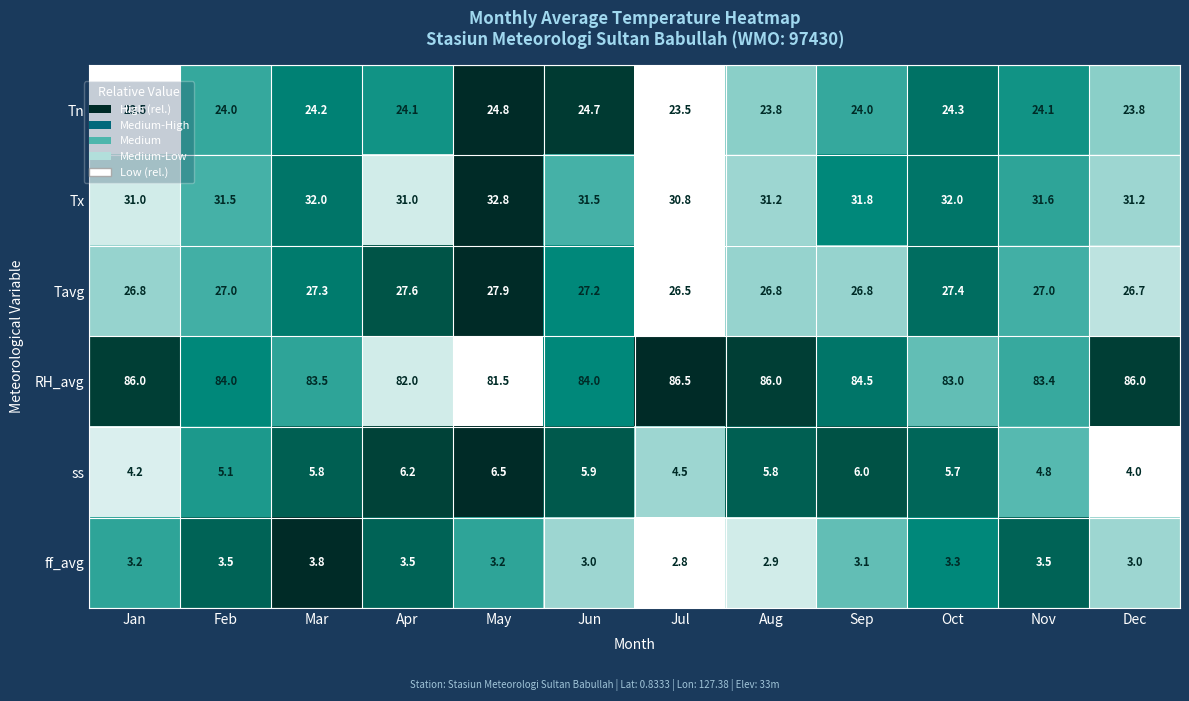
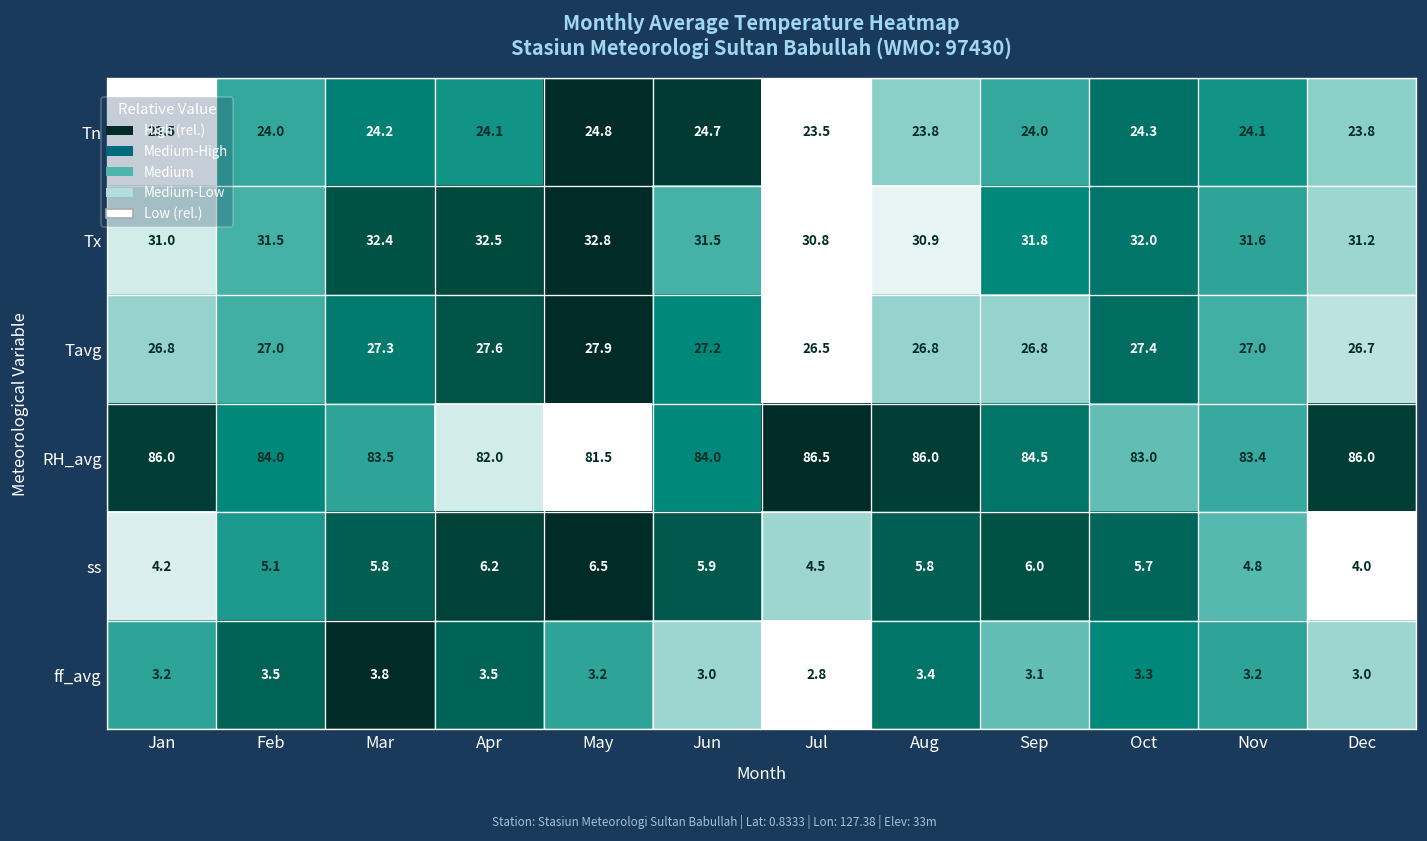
  {
    "Tn": {
      "Feb": 24.0,
      "Mar": 24.2,
      "Apr": 24.1,
      "May": 24.8,
      "Jun": 24.7,
      "Jul": 23.5,
      "Aug": 23.8,
      "Sep": 24.0,
      "Oct": 24.3,
      "Nov": 24.1,
      "Dec": 23.8
    },
    "Tx": {
      "Jan": 31.0,
      "Feb": 31.5,
-     "Mar": 32.0,
-     "Apr": 31.0,
+     "Mar": 32.4,
+     "Apr": 32.5,
      "May": 32.8,
      "Jun": 31.5,
      "Jul": 30.8,
-     "Aug": 31.2,
+     "Aug": 30.9,
      "Sep": 31.8,
      "Oct": 32.0,
      "Nov": 31.6,
      "Dec": 31.2
    },
    "Tavg": {
      "Jan": 26.8,
      "Feb": 27.0,
      "Mar": 27.3,
      "Apr": 27.6,
      "May": 27.9,
      "Jun": 27.2,
      "Jul": 26.5,
      "Aug": 26.8,
      "Sep": 26.8,
      "Oct": 27.4,
      "Nov": 27.0,
      "Dec": 26.7
    },
    "RH_avg": {
      "Jan": 86.0,
      "Feb": 84.0,
      "Mar": 83.5,
      "Apr": 82.0,
      "May": 81.5,
      "Jun": 84.0,
      "Jul": 86.5,
      "Aug": 86.0,
      "Sep": 84.5,
      "Oct": 83.0,
      "Nov": 83.4,
      "Dec": 86.0
    },
    "ss": {
      "Jan": 4.2,
      "Feb": 5.1,
      "Mar": 5.8,
      "Apr": 6.2,
      "May": 6.5,
      "Jun": 5.9,
      "Jul": 4.5,
      "Aug": 5.8,
      "Sep": 6.0,
      "Oct": 5.7,
      "Nov": 4.8,
      "Dec": 4.0
    },
    "ff_avg": {
      "Jan": 3.2,
      "Feb": 3.5,
      "Mar": 3.8,
      "Apr": 3.5,
      "May": 3.2,
      "Jun": 3.0,
      "Jul": 2.8,
-     "Aug": 2.9,
+     "Aug": 3.4,
      "Sep": 3.1,
      "Oct": 3.3,
-     "Nov": 3.5,
+     "Nov": 3.2,
      "Dec": 3.0
    }
  }
